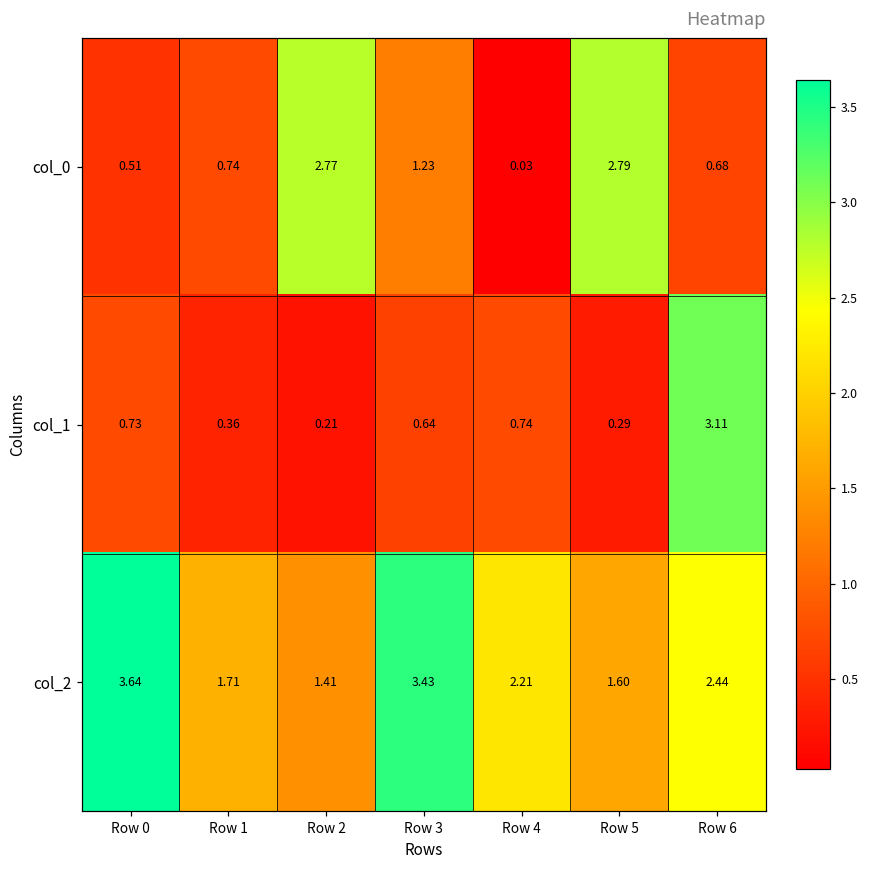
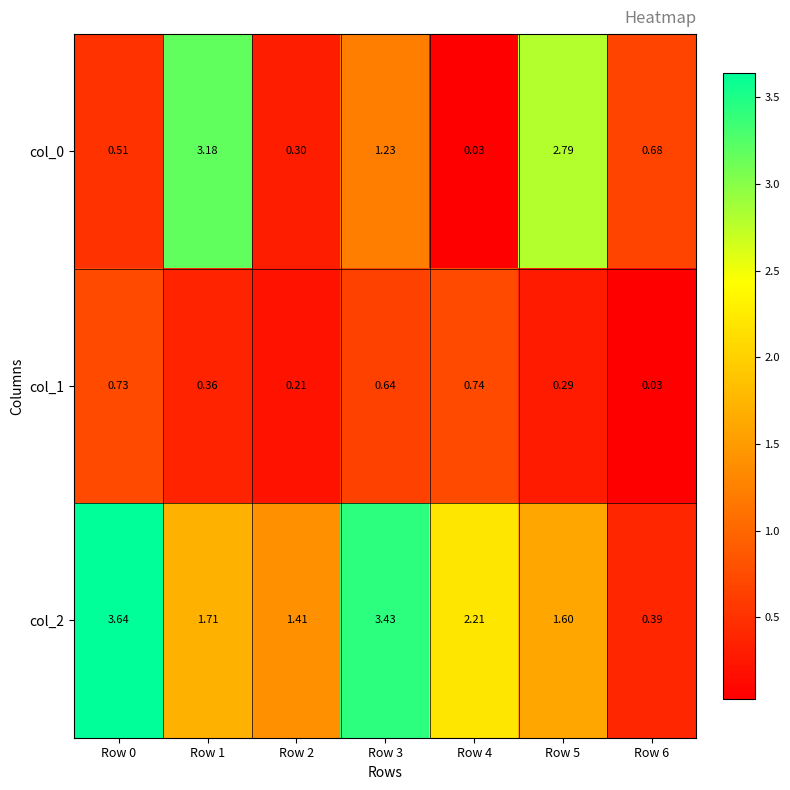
  {
    "col_0": {
      "Row 0": 0.51,
-     "Row 1": 0.74,
-     "Row 2": 2.77,
+     "Row 1": 3.18,
+     "Row 2": 0.30,
      "Row 3": 1.23,
      "Row 4": 0.03,
      "Row 5": 2.79,
      "Row 6": 0.68
    },
    "col_1": {
      "Row 0": 0.73,
      "Row 1": 0.36,
      "Row 2": 0.21,
      "Row 3": 0.64,
      "Row 4": 0.74,
      "Row 5": 0.29,
-     "Row 6": 3.11
+     "Row 6": 0.03
    },
    "col_2": {
      "Row 0": 3.64,
      "Row 1": 1.71,
      "Row 2": 1.41,
      "Row 3": 3.43,
      "Row 4": 2.21,
      "Row 5": 1.60,
-     "Row 6": 2.44
+     "Row 6": 0.39
    }
  }
